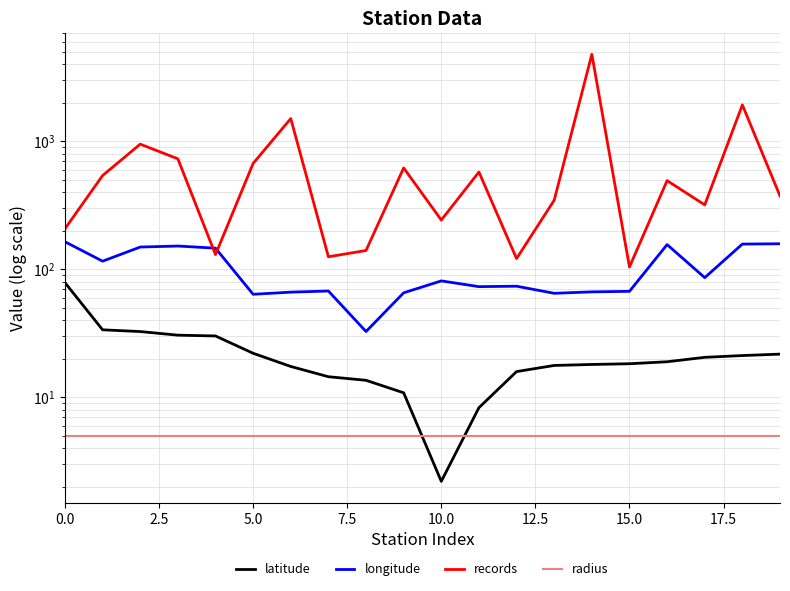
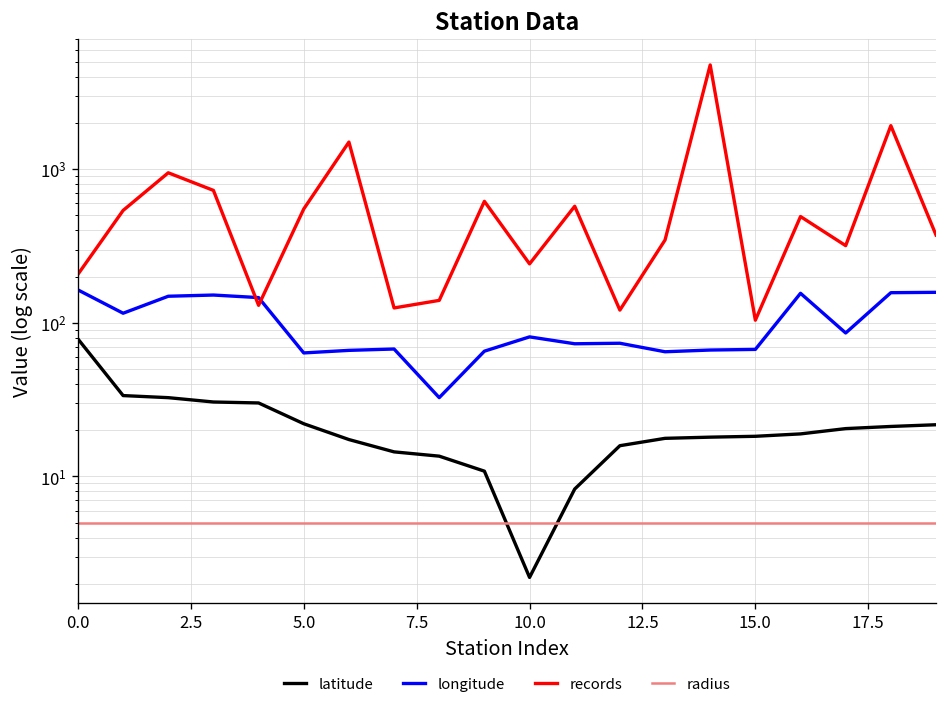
  {
    "latitude": {
      "0.0": 80,
      "5.0": 22,
      "10.0": 2.2,
      "15.0": 18
    },
    "longitude": {
      "0.0": 160,
      "5.0": 60,
      "10.0": 80,
      "15.0": 70
    },
    "records": {
      "0.0": 210,
-     "5.0": 700,
+     "5.0": 550,
      "10.0": 240,
      "15.0": 100
    },
    "radius": {
      "0.0": 5,
      "5.0": 5,
      "10.0": 5,
      "15.0": 5
    }
  }
